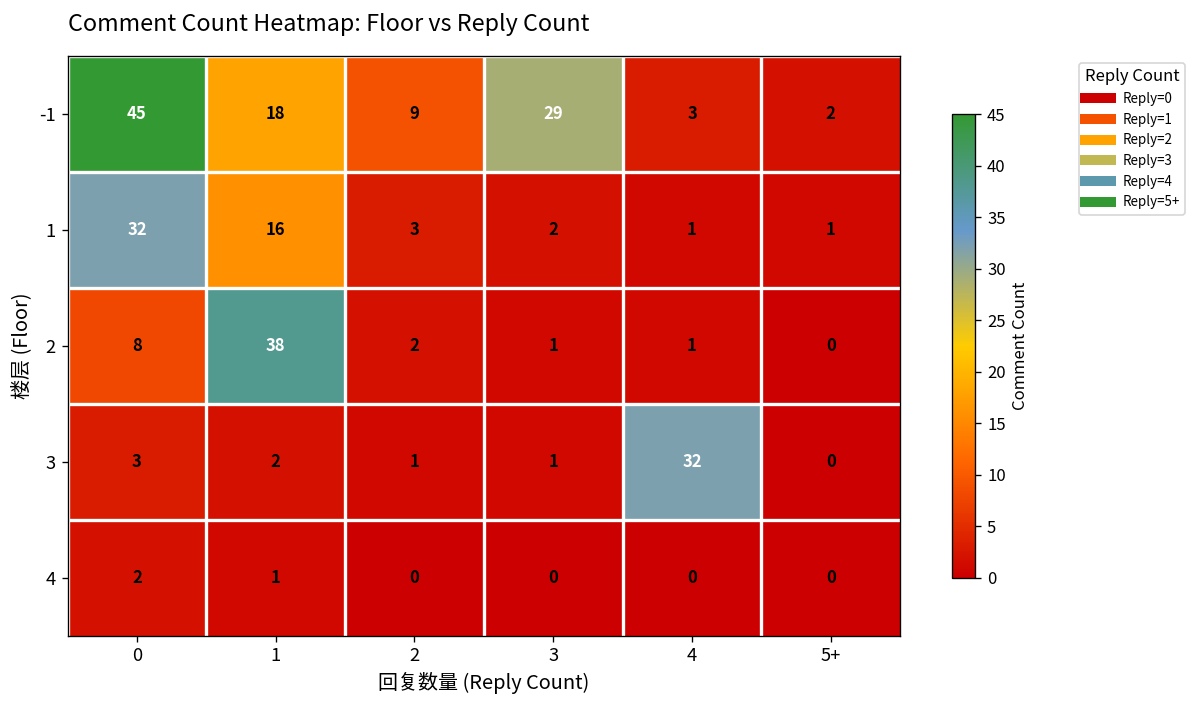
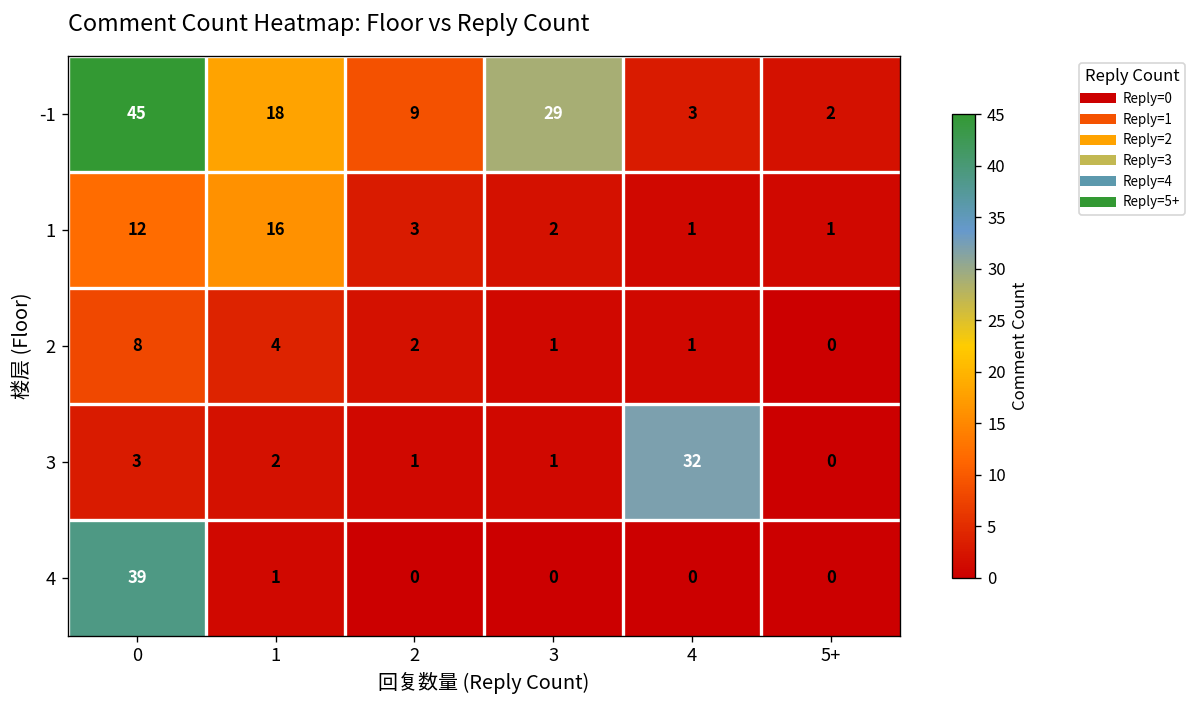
  {
    "-1": {
      "0": 45,
      "1": 18,
      "2": 9,
      "3": 29,
      "4": 3,
      "5+": 2
    },
    "1": {
-     "0": 32,
+     "0": 12,
      "1": 16,
      "2": 3,
      "3": 2,
      "4": 1,
      "5+": 1
    },
    "2": {
      "0": 8,
-     "1": 38,
+     "1": 4,
      "2": 2,
      "3": 1,
      "4": 1,
      "5+": 0
    },
    "3": {
      "0": 3,
      "1": 2,
      "2": 1,
      "3": 1,
      "4": 32,
      "5+": 0
    },
    "4": {
-     "0": 2,
+     "0": 39,
      "1": 1,
      "2": 0,
      "3": 0,
      "4": 0,
      "5+": 0
    }
  }
